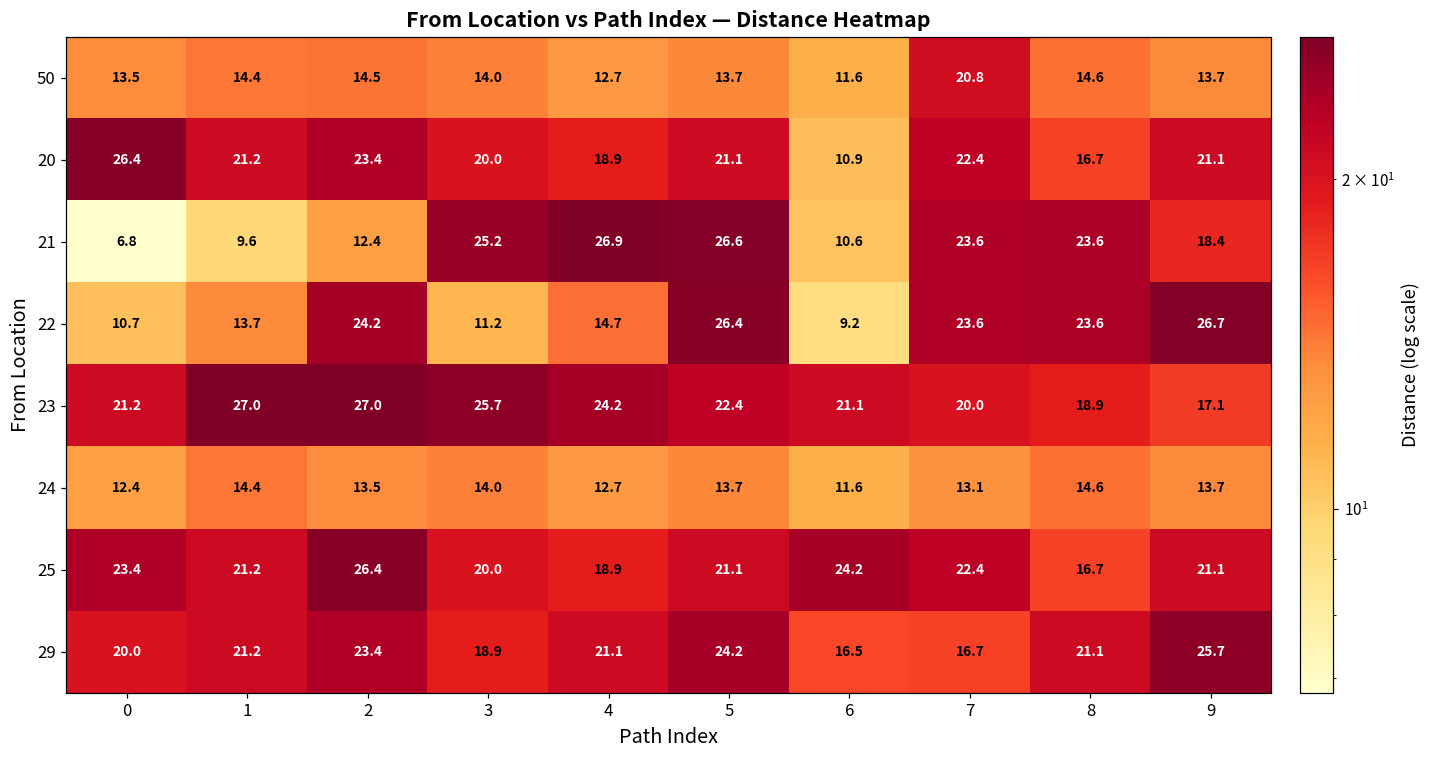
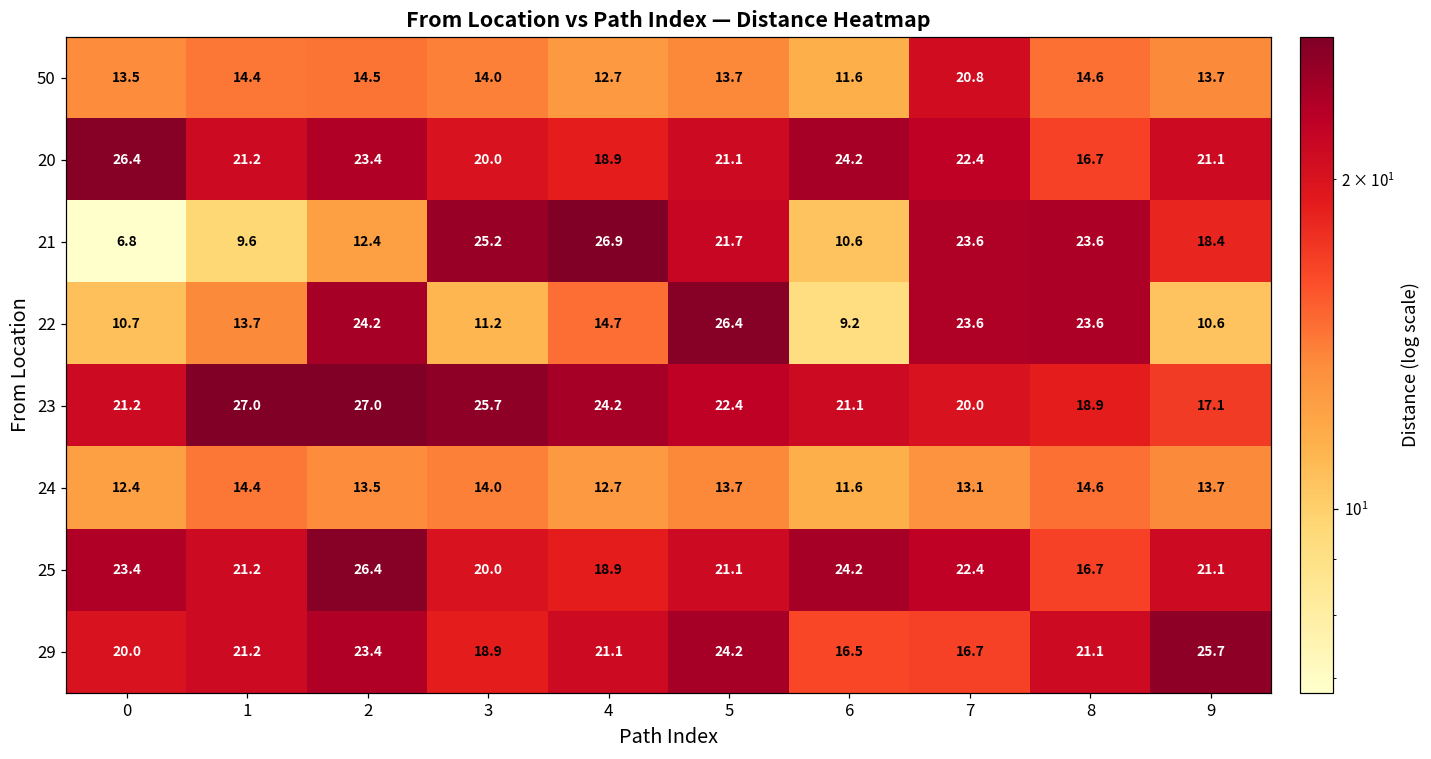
  {
    "50": {
      "0": 13.5,
      "1": 14.4,
      "2": 14.5,
      "3": 14.0,
      "4": 12.7,
      "5": 13.7,
      "6": 11.6,
      "7": 20.8,
      "8": 14.6,
      "9": 13.7
    },
    "20": {
      "0": 26.4,
      "1": 21.2,
      "2": 23.4,
      "3": 20.0,
      "4": 18.9,
      "5": 21.1,
-     "6": 10.9,
+     "6": 24.2,
      "7": 22.4,
      "8": 16.7,
      "9": 21.1
    },
    "21": {
      "0": 6.8,
      "1": 9.6,
      "2": 12.4,
      "3": 25.2,
      "4": 26.9,
-     "5": 26.6,
+     "5": 21.7,
      "6": 10.6,
      "7": 23.6,
      "8": 23.6,
      "9": 18.4
    },
    "22": {
      "0": 10.7,
      "1": 13.7,
      "2": 24.2,
      "3": 11.2,
      "4": 14.7,
      "5": 26.4,
      "6": 9.2,
      "7": 23.6,
      "8": 23.6,
-     "9": 26.7
+     "9": 10.6
    },
    "23": {
      "0": 21.2,
      "1": 27.0,
      "2": 27.0,
      "3": 25.7,
      "4": 24.2,
      "5": 22.4,
      "6": 21.1,
      "7": 20.0,
      "8": 18.9,
      "9": 17.1
    },
    "24": {
      "0": 12.4,
      "1": 14.4,
      "2": 13.5,
      "3": 14.0,
      "4": 12.7,
      "5": 13.7,
      "6": 11.6,
      "7": 13.1,
      "8": 14.6,
      "9": 13.7
    },
    "25": {
      "0": 23.4,
      "1": 21.2,
      "2": 26.4,
      "3": 20.0,
      "4": 18.9,
      "5": 21.1,
      "6": 24.2,
      "7": 22.4,
      "8": 16.7,
      "9": 21.1
    },
    "29": {
      "0": 20.0,
      "1": 21.2,
      "2": 23.4,
      "3": 18.9,
      "4": 21.1,
      "5": 24.2,
      "6": 16.5,
      "7": 16.7,
      "8": 21.1,
      "9": 25.7
    }
  }
